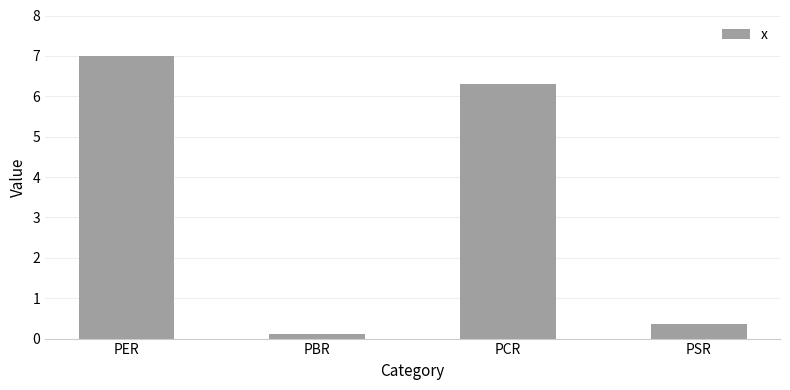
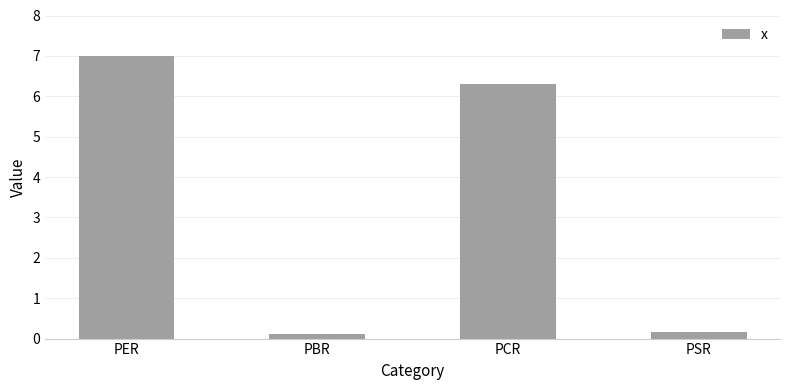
  {
    "PER": 7.0,
    "PBR": 0.1,
    "PCR": 6.3,
-   "PSR": 0.4
+   "PSR": 0.2
  }
